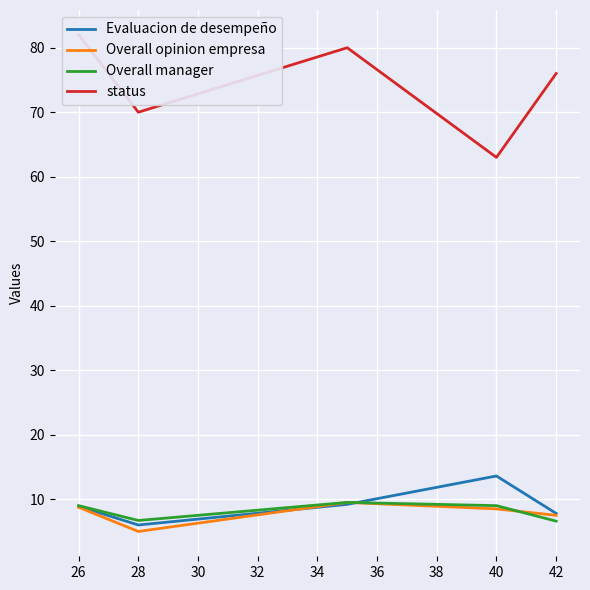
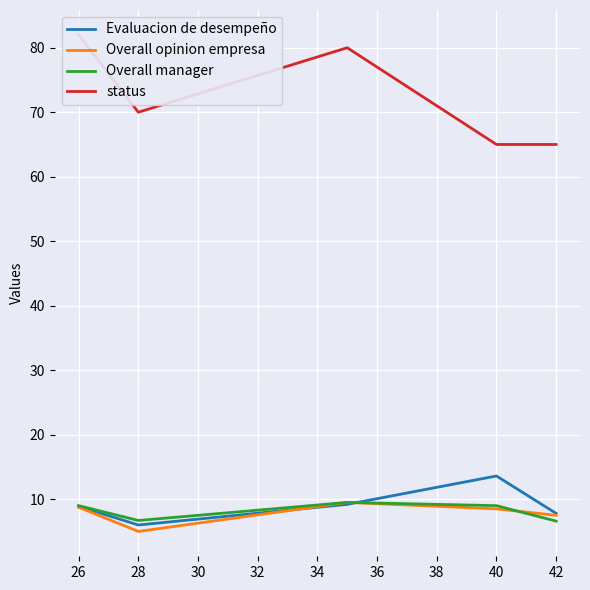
  {
    "Evaluacion de desempeño": {
      "28": 6,
      "40": 14
    },
    "Overall opinion empresa": {
      "28": 5,
      "40": 9
    },
    "Overall manager": {
      "28": 7,
      "40": 9,
      "42": 7
    },
    "status": {
      "28": 70,
-     "40": 63,
-     "42": 76
+     "40": 65,
+     "42": 65
    }
  }
